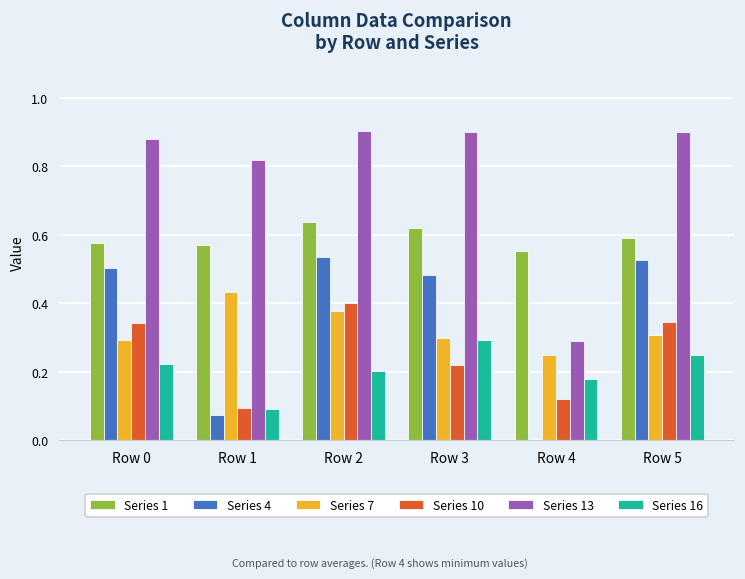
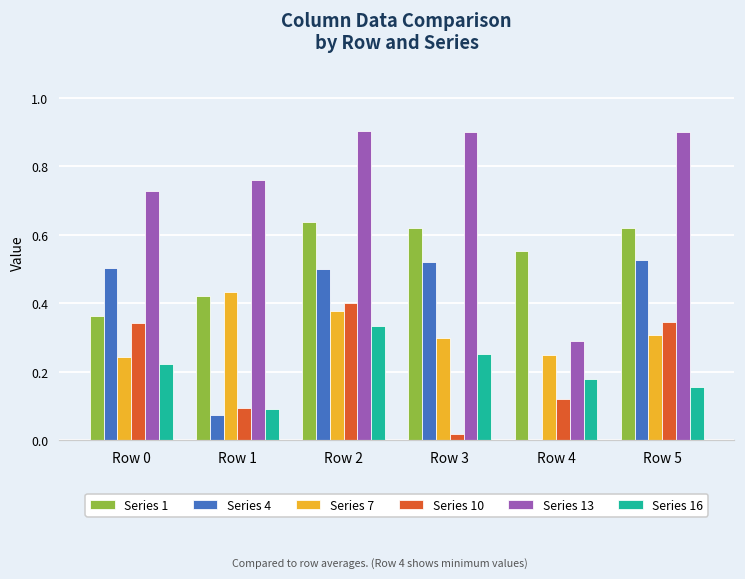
  {
    "Series 1": {
-     "Row 0": 0.58,
-     "Row 1": 0.57,
+     "Row 0": 0.36,
+     "Row 1": 0.42,
      "Row 2": 0.64,
      "Row 3": 0.62,
      "Row 4": 0.55,
-     "Row 5": 0.59
+     "Row 5": 0.62
    },
    "Series 4": {
      "Row 0": 0.50,
      "Row 1": 0.07,
-     "Row 2": 0.54,
-     "Row 3": 0.48,
+     "Row 2": 0.50,
+     "Row 3": 0.52,
      "Row 4": 0.00,
      "Row 5": 0.53
    },
    "Series 7": {
-     "Row 0": 0.29,
+     "Row 0": 0.24,
      "Row 1": 0.43,
      "Row 2": 0.38,
      "Row 3": 0.30,
      "Row 4": 0.25,
      "Row 5": 0.31
    },
    "Series 10": {
      "Row 0": 0.34,
      "Row 1": 0.09,
      "Row 2": 0.40,
-     "Row 3": 0.22,
+     "Row 3": 0.02,
      "Row 4": 0.12,
      "Row 5": 0.35
    },
    "Series 13": {
-     "Row 0": 0.88,
-     "Row 1": 0.82,
+     "Row 0": 0.73,
+     "Row 1": 0.76,
      "Row 2": 0.90,
      "Row 3": 0.90,
      "Row 4": 0.29,
      "Row 5": 0.90
    },
    "Series 16": {
      "Row 0": 0.22,
      "Row 1": 0.09,
-     "Row 2": 0.20,
-     "Row 3": 0.29,
+     "Row 2": 0.33,
+     "Row 3": 0.25,
      "Row 4": 0.18,
-     "Row 5": 0.25
+     "Row 5": 0.16
    }
  }
